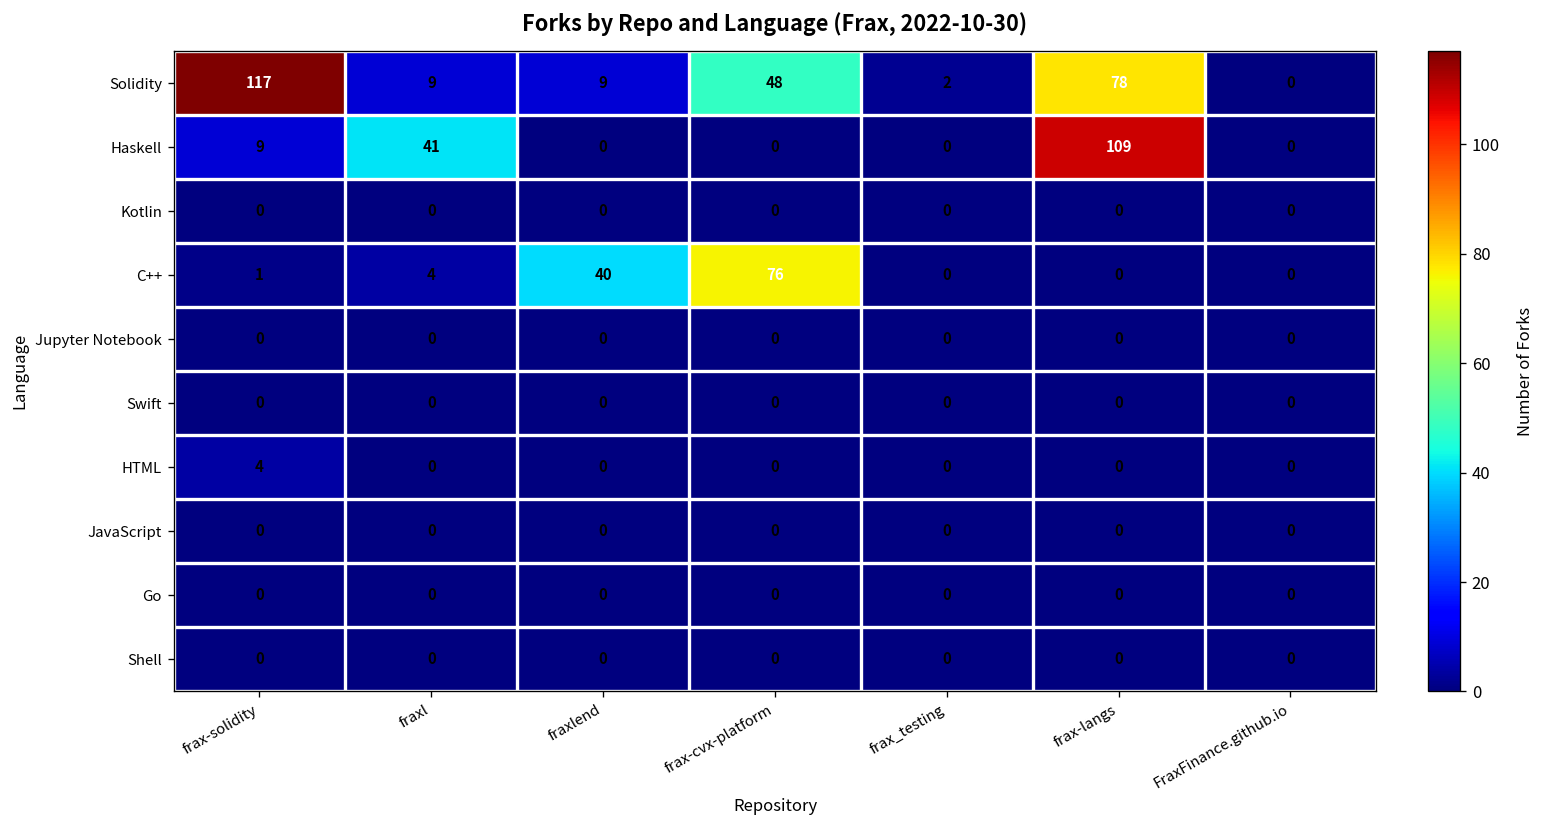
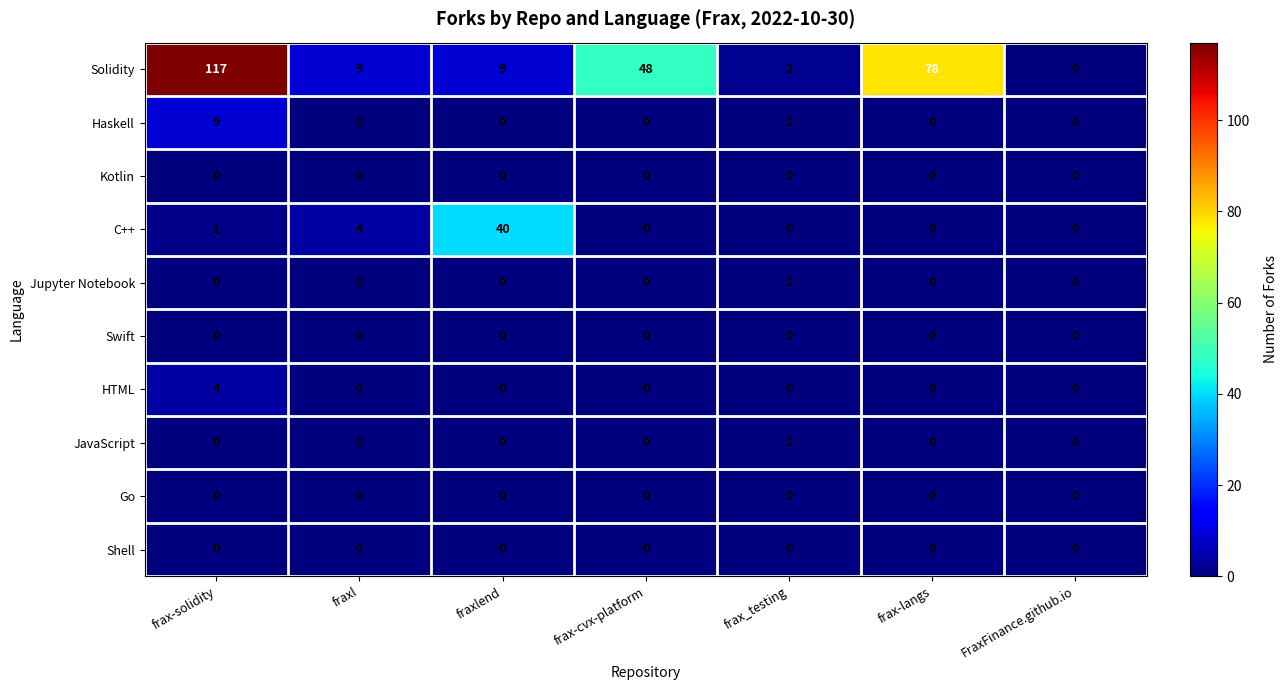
  {
    "Solidity": {
      "frax-solidity": 117,
      "fraxl": 9,
      "fraxlend": 9,
      "frax-cvx-platform": 48,
      "frax_testing": 2,
      "frax-langs": 78,
      "FraxFinance.github.io": 0
    },
    "Haskell": {
      "frax-solidity": 9,
-     "fraxl": 41,
+     "fraxl": 0,
      "fraxlend": 0,
      "frax-cvx-platform": 0,
      "frax_testing": 0,
-     "frax-langs": 109,
+     "frax-langs": 0,
      "FraxFinance.github.io": 0
    },
    "Kotlin": {
      "frax-solidity": 0,
      "fraxl": 0,
      "fraxlend": 0,
      "frax-cvx-platform": 0,
      "frax_testing": 0,
      "frax-langs": 0,
      "FraxFinance.github.io": 0
    },
    "C++": {
      "frax-solidity": 1,
      "fraxl": 4,
      "fraxlend": 40,
-     "frax-cvx-platform": 76,
+     "frax-cvx-platform": 0,
      "frax_testing": 0,
      "frax-langs": 0,
      "FraxFinance.github.io": 0
    },
    "Jupyter Notebook": {
      "frax-solidity": 0,
      "fraxl": 0,
      "fraxlend": 0,
      "frax-cvx-platform": 0,
      "frax_testing": 0,
      "frax-langs": 0,
      "FraxFinance.github.io": 0
    },
    "Swift": {
      "frax-solidity": 0,
      "fraxl": 0,
      "fraxlend": 0,
      "frax-cvx-platform": 0,
      "frax_testing": 0,
      "frax-langs": 0,
      "FraxFinance.github.io": 0
    },
    "HTML": {
      "frax-solidity": 4,
      "fraxl": 0,
      "fraxlend": 0,
      "frax-cvx-platform": 0,
      "frax_testing": 0,
      "frax-langs": 0,
      "FraxFinance.github.io": 0
    },
    "JavaScript": {
      "frax-solidity": 0,
      "fraxl": 0,
      "fraxlend": 0,
      "frax-cvx-platform": 0,
      "frax_testing": 0,
      "frax-langs": 0,
      "FraxFinance.github.io": 0
    },
    "Go": {
      "frax-solidity": 0,
      "fraxl": 0,
      "fraxlend": 0,
      "frax-cvx-platform": 0,
      "frax_testing": 0,
      "frax-langs": 0,
      "FraxFinance.github.io": 0
    },
    "Shell": {
      "frax-solidity": 0,
      "fraxl": 0,
      "fraxlend": 0,
      "frax-cvx-platform": 0,
      "frax_testing": 0,
      "frax-langs": 0,
      "FraxFinance.github.io": 0
    }
  }
